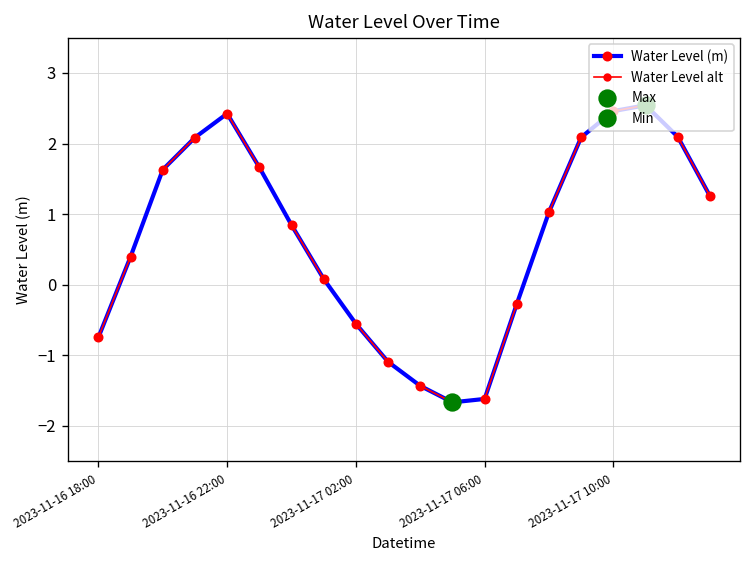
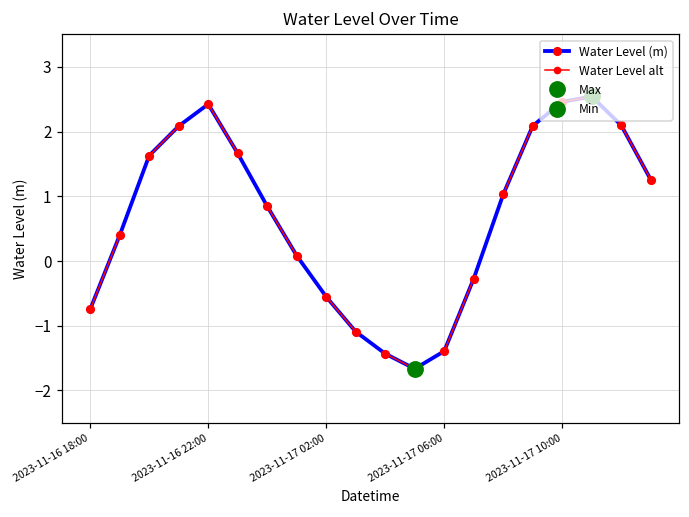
  {
    "Water Level (m)": {
-     "2023-11-17 06:00": -1.6
+     "2023-11-17 06:00": -1.4
    }
  }
